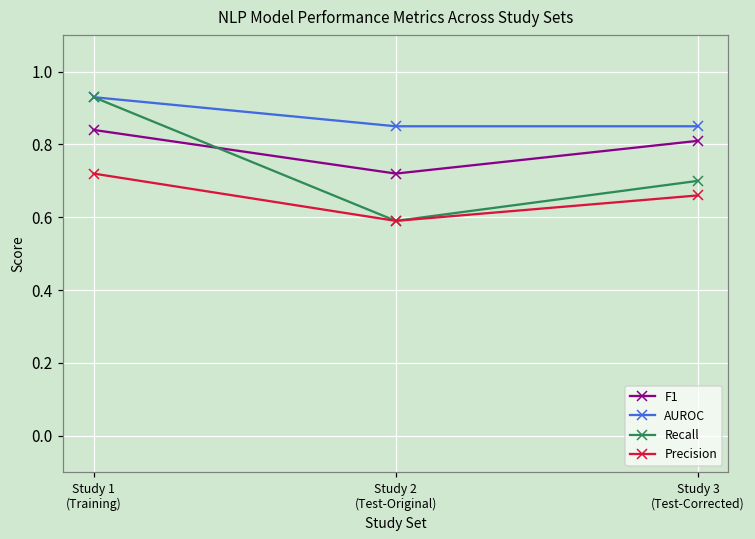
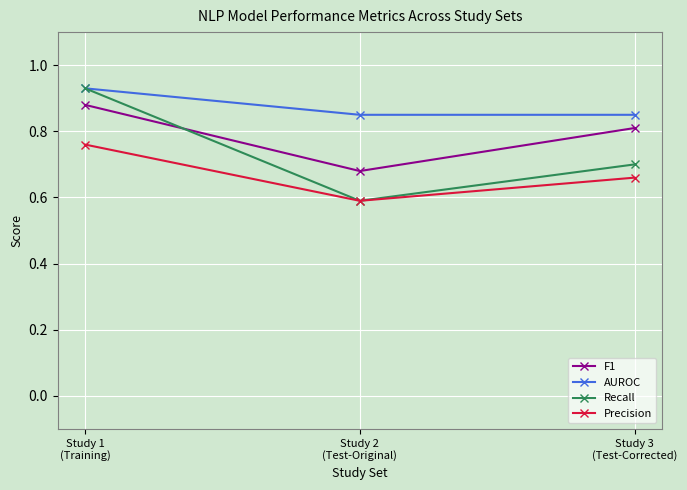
  {
    "F1": {
-     "Study 1 (Training)": 0.84,
-     "Study 2 (Test-Original)": 0.72,
+     "Study 1 (Training)": 0.88,
+     "Study 2 (Test-Original)": 0.68,
      "Study 3 (Test-Corrected)": 0.81
    },
    "AUROC": {
      "Study 2 (Test-Original)": 0.85,
      "Study 3 (Test-Corrected)": 0.85
    },
    "Recall": {
      "Study 3 (Test-Corrected)": 0.70
    },
    "Precision": {
-     "Study 1 (Training)": 0.72,
+     "Study 1 (Training)": 0.76,
      "Study 3 (Test-Corrected)": 0.66
    }
  }
